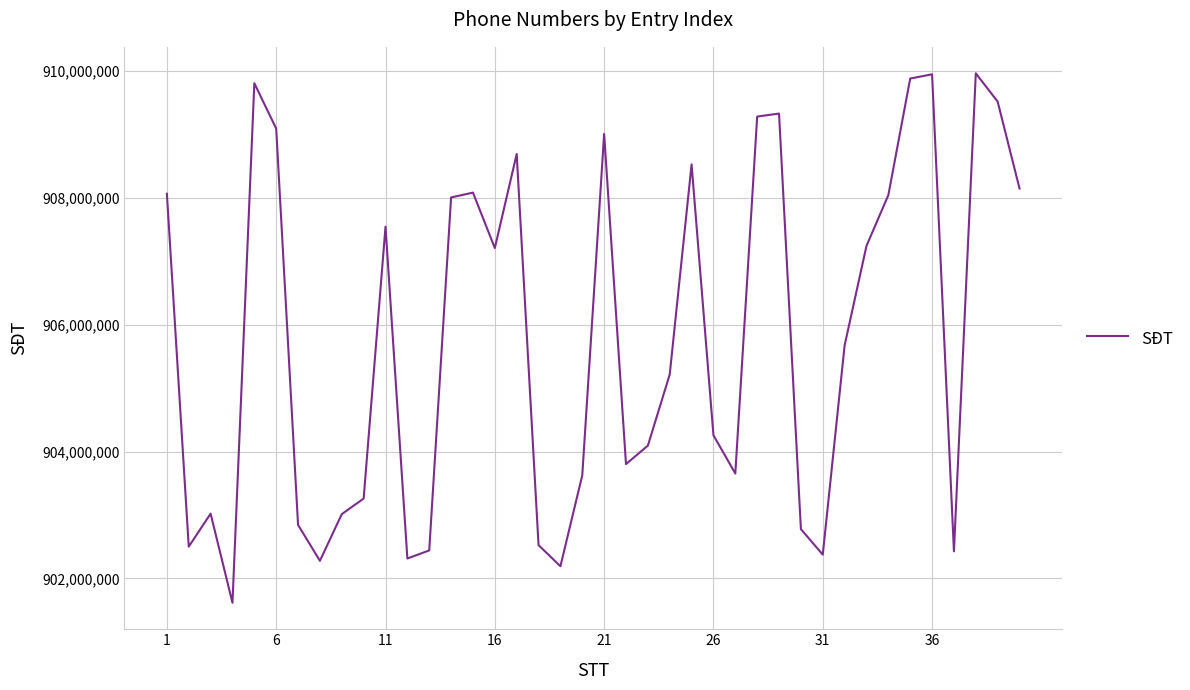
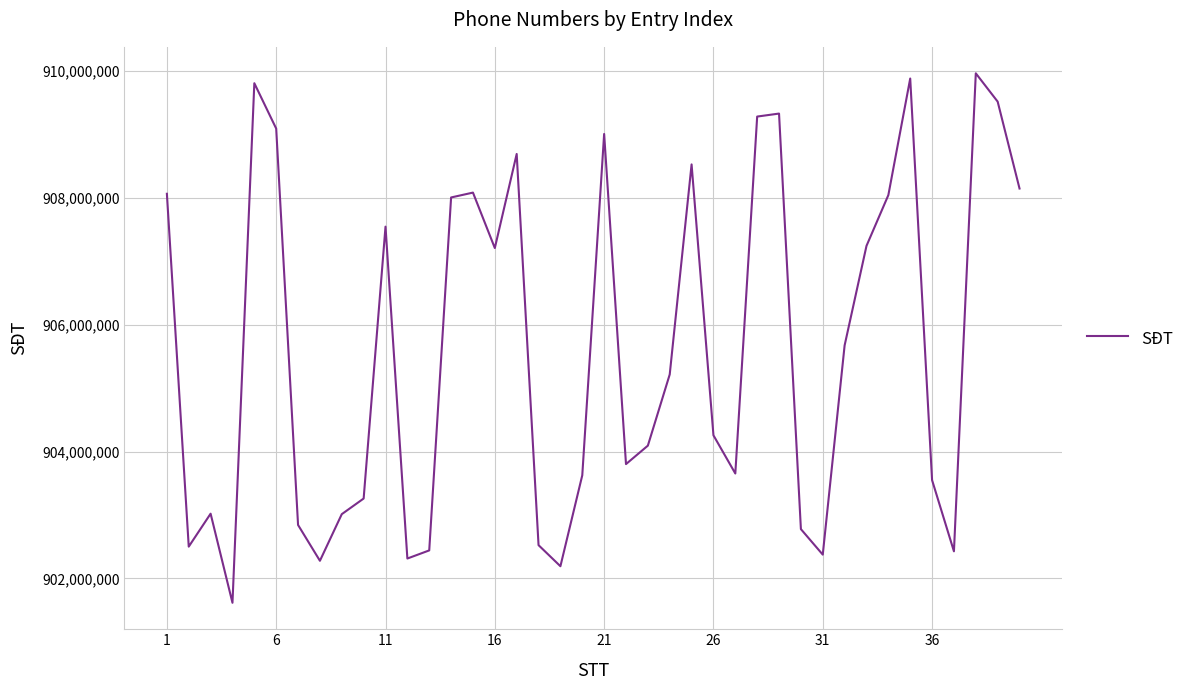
  {
    "1": "908,100,000",
    "6": "909,100,000",
    "11": "907,500,000",
    "16": "907,200,000",
    "21": "909,000,000",
    "26": "904,300,000",
    "31": "902,400,000",
-   "36": "909,900,000"
+   "36": "903,600,000"
  }
